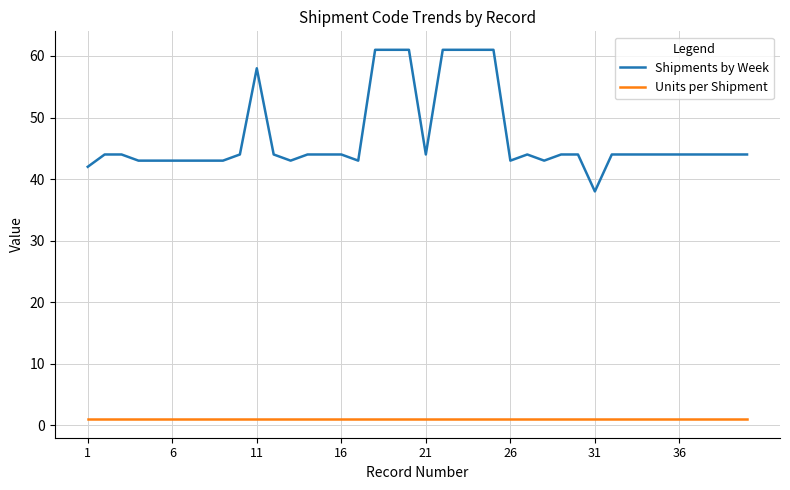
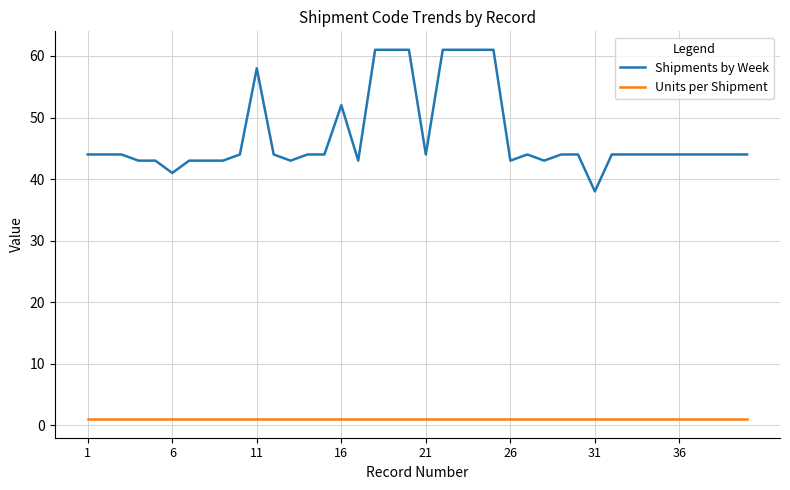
  {
    "Shipments by Week": {
-     "1": 42,
-     "6": 43,
+     "1": 44,
+     "6": 41,
      "11": 58,
-     "16": 44,
+     "16": 52,
      "21": 44,
      "26": 43,
      "31": 38,
      "36": 44
    },
    "Units per Shipment": {
      "1": 1,
      "6": 1,
      "11": 1,
      "16": 1,
      "21": 1,
      "26": 1,
      "31": 1,
      "36": 1
    }
  }
